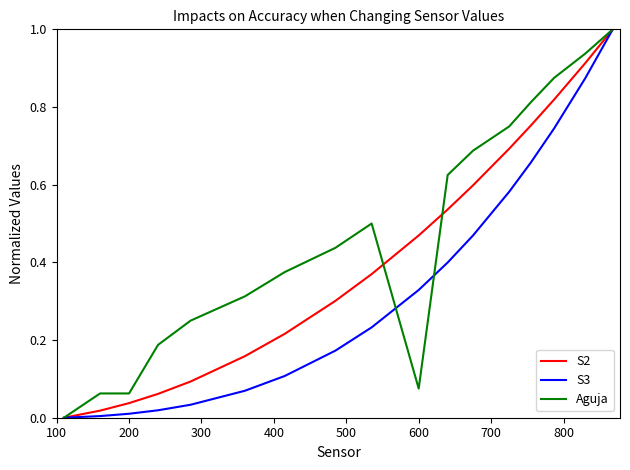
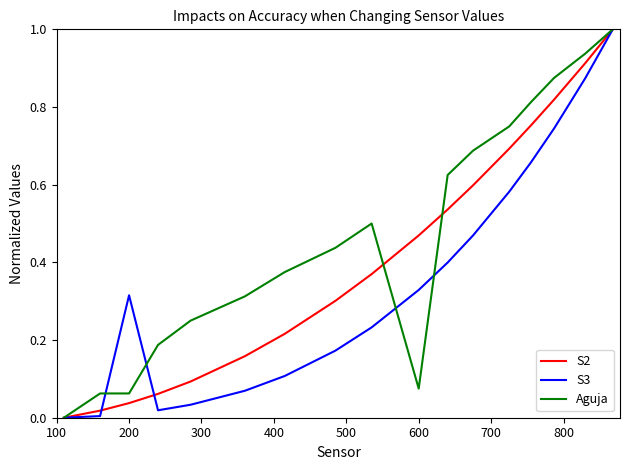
  {
    "S2": {
      "200": 0.04,
      "600": 0.47
    },
    "S3": {
-     "200": 0.01,
+     "200": 0.32,
      "600": 0.33
    },
    "Aguja": {
      "200": 0.06,
      "600": 0.08
    }
  }
